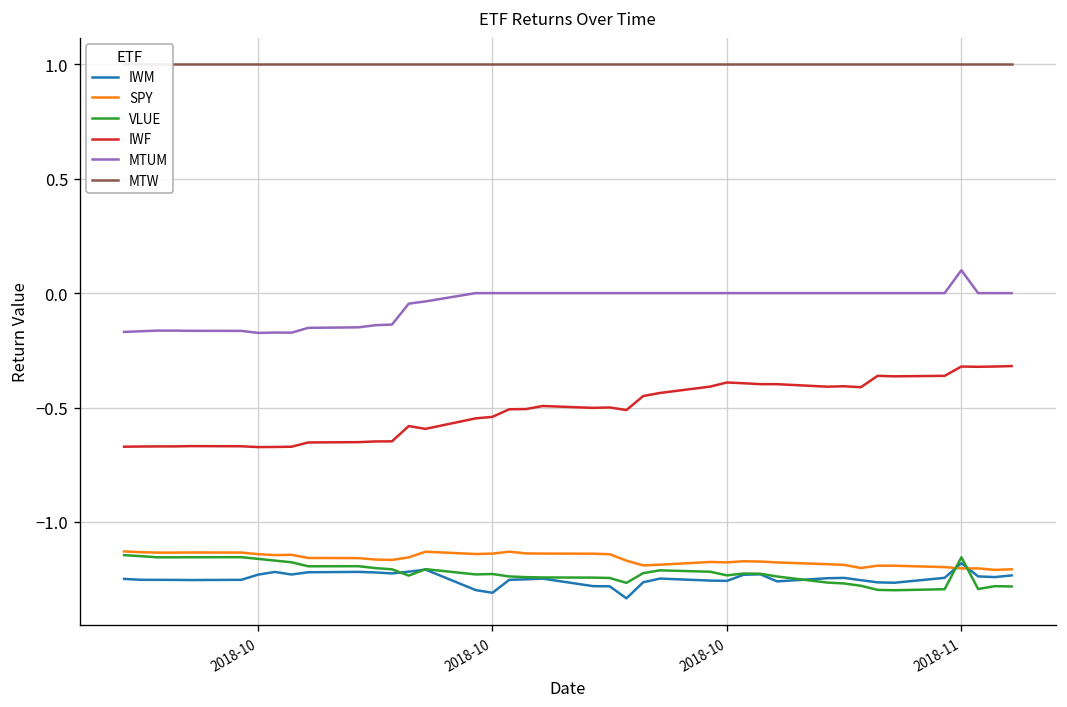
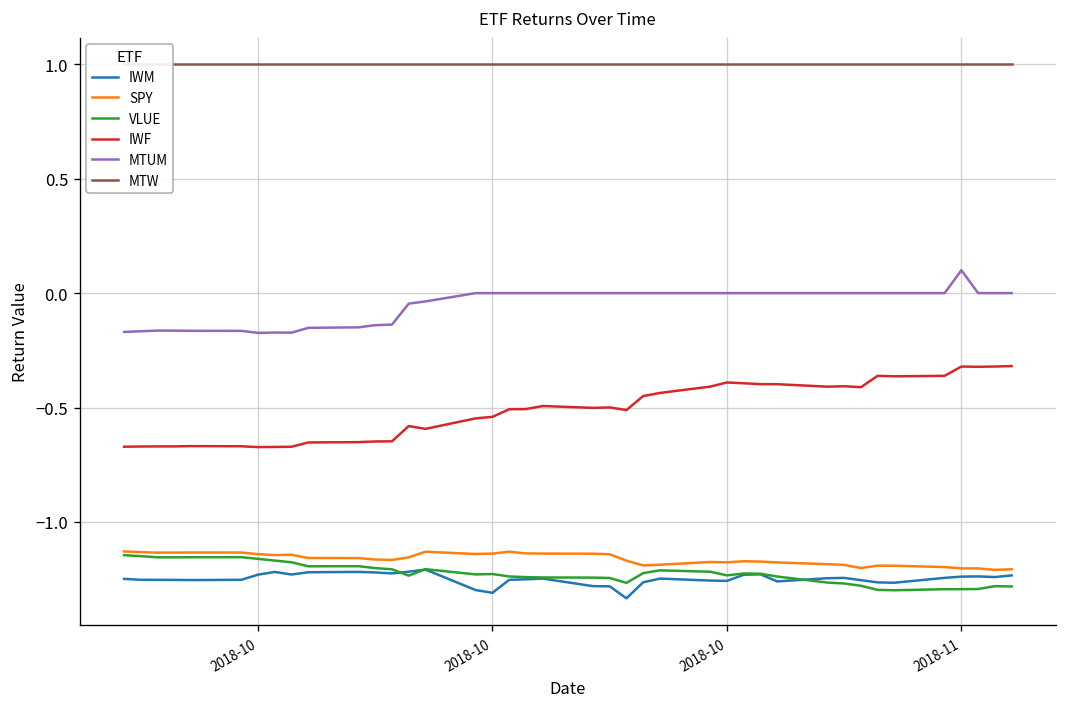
  {
    "IWM": {
-     "2018-11": -1.18
+     "2018-11": -1.24
    },
    "SPY": {
      "2018-11": -1.20
    },
    "VLUE": {
-     "2018-11": -1.15
+     "2018-11": -1.29
    },
    "IWF": {
      "2018-11": -0.32
    },
    "MTUM": {
      "2018-11": 0.10
    },
    "MTW": {
      "2018-11": 1.00
    }
  }
